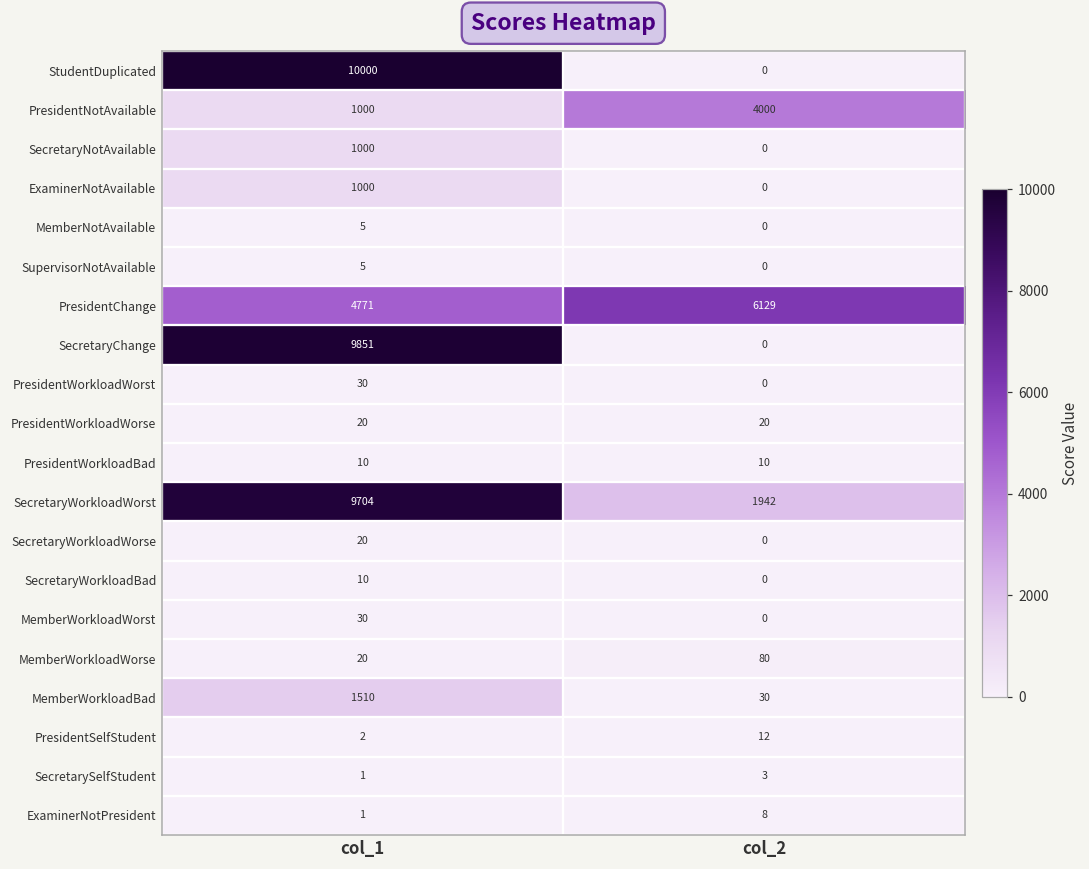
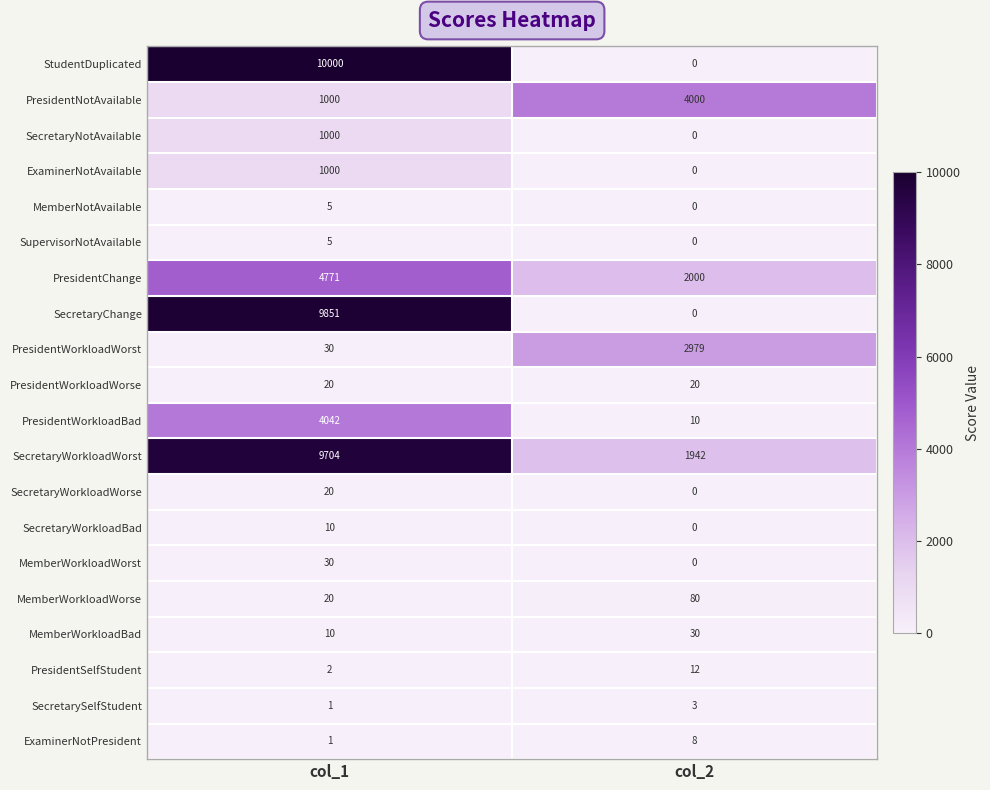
  {
    "StudentDuplicated": {
      "col_1": 10000,
      "col_2": 0
    },
    "PresidentNotAvailable": {
      "col_1": 1000,
      "col_2": 4000
    },
    "SecretaryNotAvailable": {
      "col_1": 1000,
      "col_2": 0
    },
    "ExaminerNotAvailable": {
      "col_1": 1000,
      "col_2": 0
    },
    "MemberNotAvailable": {
      "col_1": 5,
      "col_2": 0
    },
    "SupervisorNotAvailable": {
      "col_1": 5,
      "col_2": 0
    },
    "PresidentChange": {
      "col_1": 4771,
-     "col_2": 6129
+     "col_2": 2000
    },
    "SecretaryChange": {
      "col_1": 9851,
      "col_2": 0
    },
    "PresidentWorkloadWorst": {
      "col_1": 30,
-     "col_2": 0
+     "col_2": 2979
    },
    "PresidentWorkloadWorse": {
      "col_1": 20,
      "col_2": 20
    },
    "PresidentWorkloadBad": {
-     "col_1": 10,
+     "col_1": 4042,
      "col_2": 10
    },
    "SecretaryWorkloadWorst": {
      "col_1": 9704,
      "col_2": 1942
    },
    "SecretaryWorkloadWorse": {
      "col_1": 20,
      "col_2": 0
    },
    "SecretaryWorkloadBad": {
      "col_1": 10,
      "col_2": 0
    },
    "MemberWorkloadWorst": {
      "col_1": 30,
      "col_2": 0
    },
    "MemberWorkloadWorse": {
      "col_1": 20,
      "col_2": 80
    },
    "MemberWorkloadBad": {
-     "col_1": 1510,
+     "col_1": 10,
      "col_2": 30
    },
    "PresidentSelfStudent": {
      "col_1": 2,
      "col_2": 12
    },
    "SecretarySelfStudent": {
      "col_1": 1,
      "col_2": 3
    },
    "ExaminerNotPresident": {
      "col_1": 1,
      "col_2": 8
    }
  }
